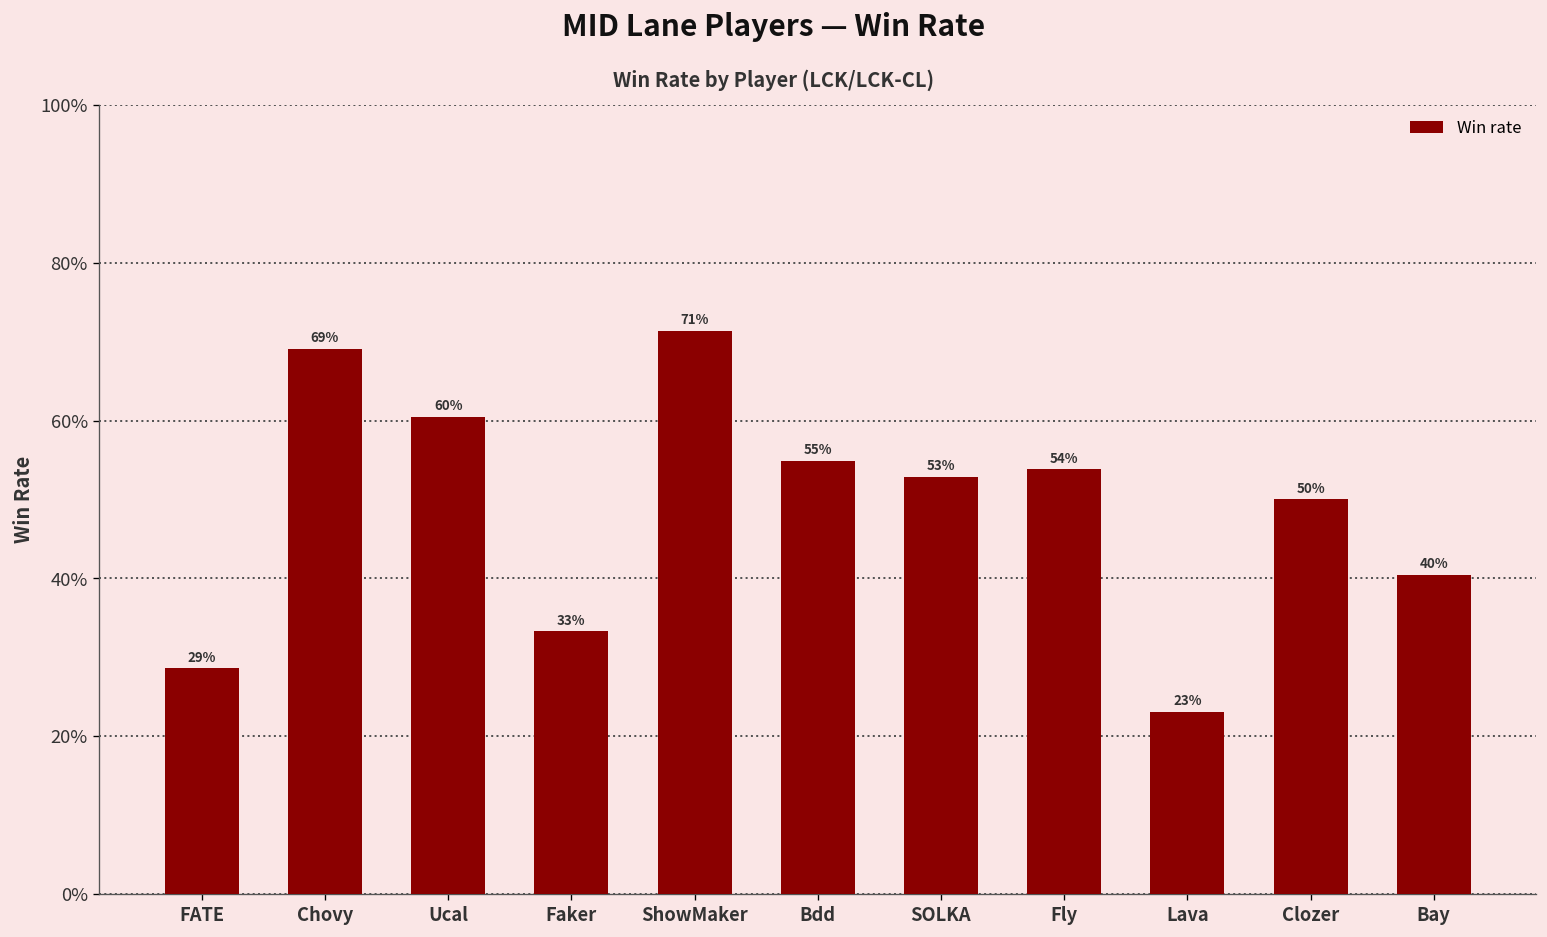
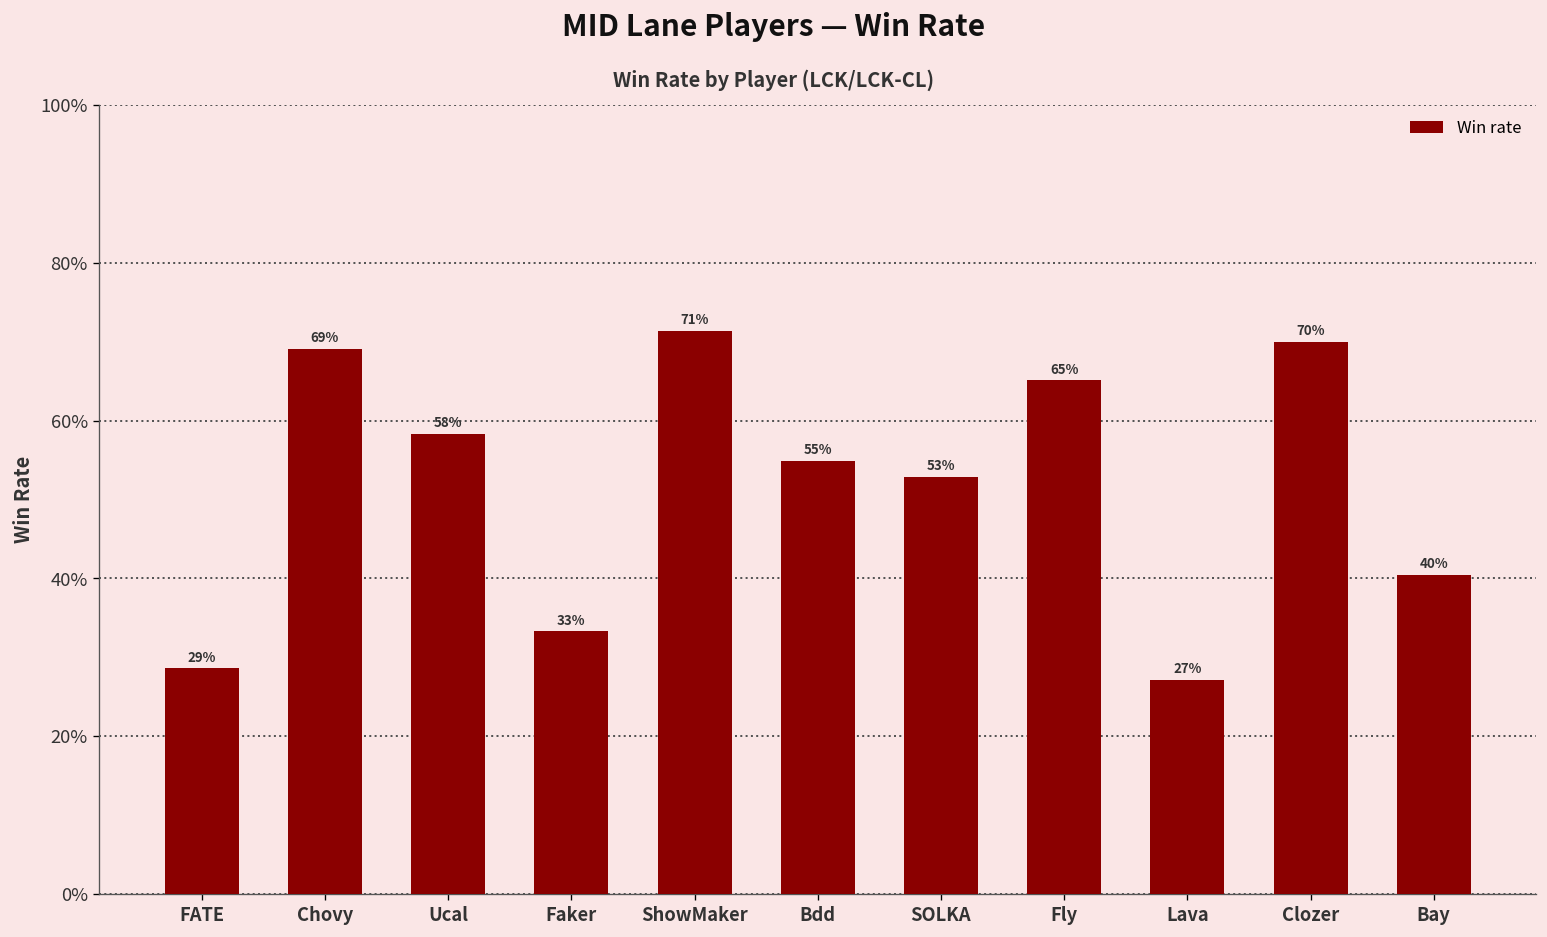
  {
    "FATE": "29%",
    "Chovy": "69%",
-   "Ucal": "60%",
+   "Ucal": "58%",
    "Faker": "33%",
    "ShowMaker": "71%",
    "Bdd": "55%",
    "SOLKA": "53%",
-   "Fly": "54%",
-   "Lava": "23%",
-   "Clozer": "50%",
+   "Fly": "65%",
+   "Lava": "27%",
+   "Clozer": "70%",
    "Bay": "40%"
  }
